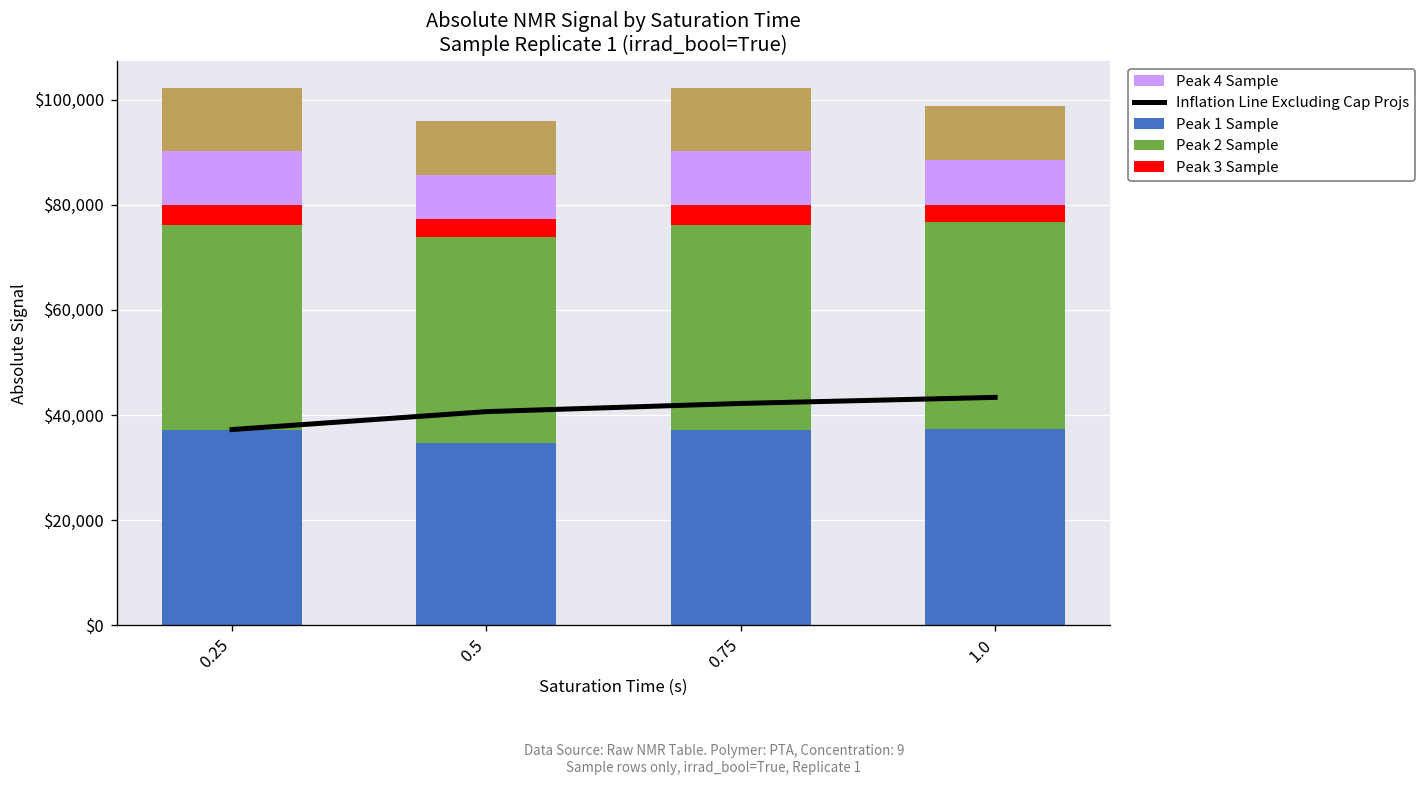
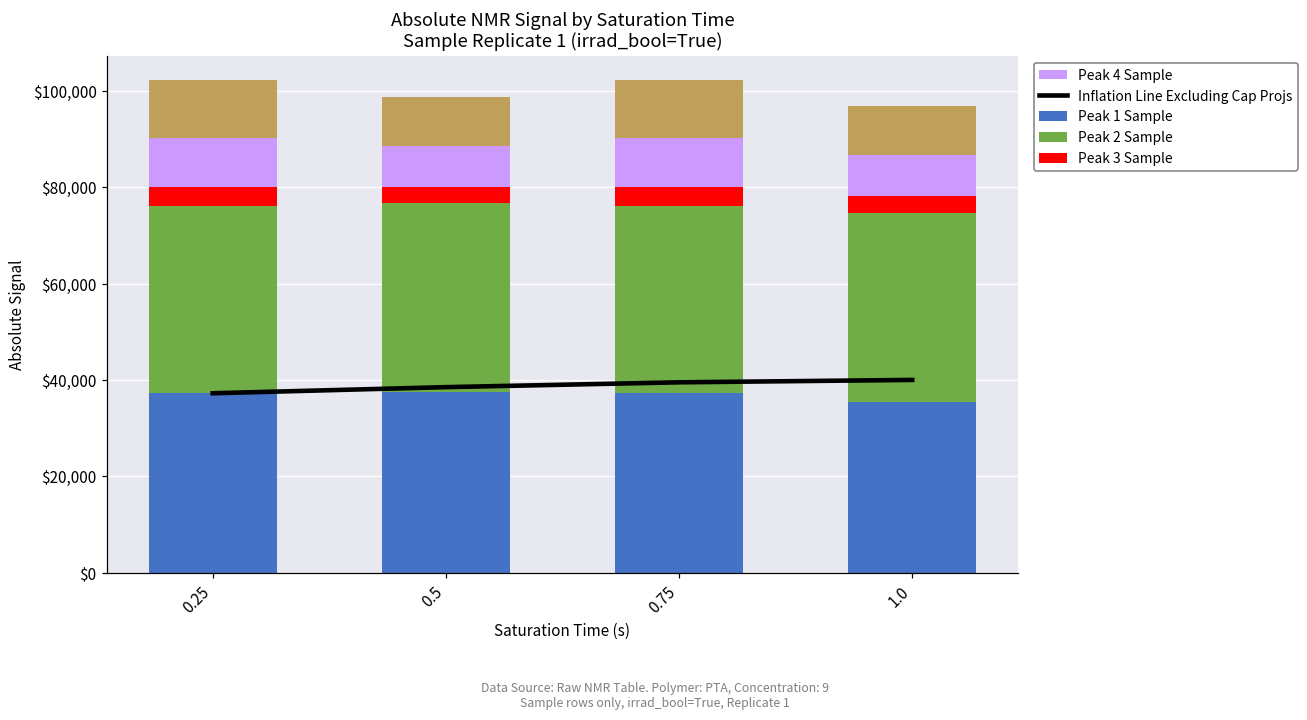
  {
    "Inflation Line Excluding Cap Projs": {
      "0.25": "$37,000",
-     "0.5": "$41,000",
-     "0.75": "$42,000",
-     "1.0": "$43,000"
+     "0.5": "$39,000",
+     "0.75": "$40,000",
+     "1.0": "$40,000"
    },
    "Peak 1 Sample": {
      "0.25": "$37,000",
-     "0.5": "$35,000",
+     "0.5": "$37,000",
      "0.75": "$37,000",
-     "1.0": "$37,000"
+     "1.0": "$35,000"
    },
    "Peak 2 Sample": {
      "0.25": "$39,000",
      "0.5": "$39,000",
      "0.75": "$39,000",
      "1.0": "$39,000"
    },
    "Peak 3 Sample": {
      "0.25": "$4,000",
      "0.5": "$3,000",
      "0.75": "$4,000",
      "1.0": "$3,000"
    },
    "Peak 4 Sample": {
      "0.25": "$10,000",
      "0.5": "$8,000",
      "0.75": "$10,000",
      "1.0": "$8,000"
    }
  }
